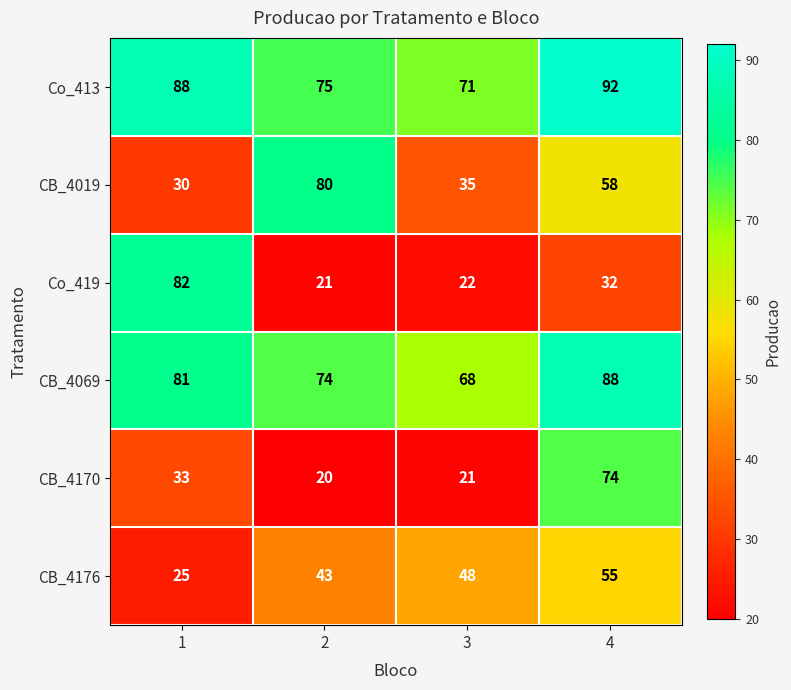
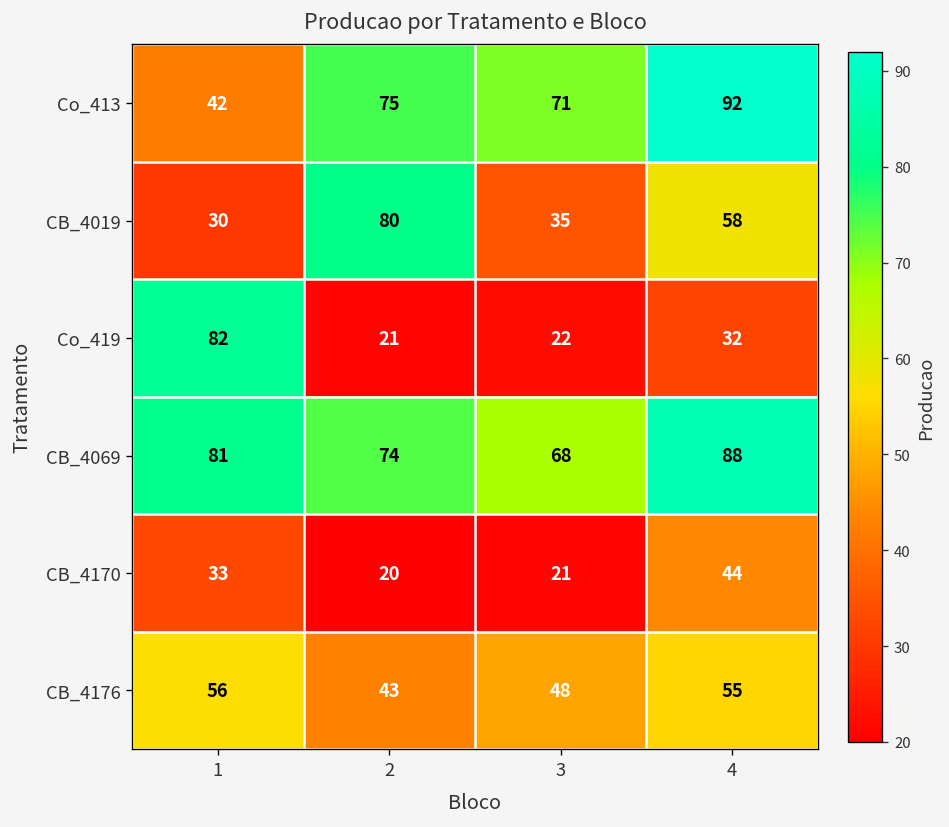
  {
    "Co_413": {
-     "1": 88,
+     "1": 42,
      "2": 75,
      "3": 71,
      "4": 92
    },
    "CB_4019": {
      "1": 30,
      "2": 80,
      "3": 35,
      "4": 58
    },
    "Co_419": {
      "1": 82,
      "2": 21,
      "3": 22,
      "4": 32
    },
    "CB_4069": {
      "1": 81,
      "2": 74,
      "3": 68,
      "4": 88
    },
    "CB_4170": {
      "1": 33,
      "2": 20,
      "3": 21,
-     "4": 74
+     "4": 44
    },
    "CB_4176": {
-     "1": 25,
+     "1": 56,
      "2": 43,
      "3": 48,
      "4": 55
    }
  }
